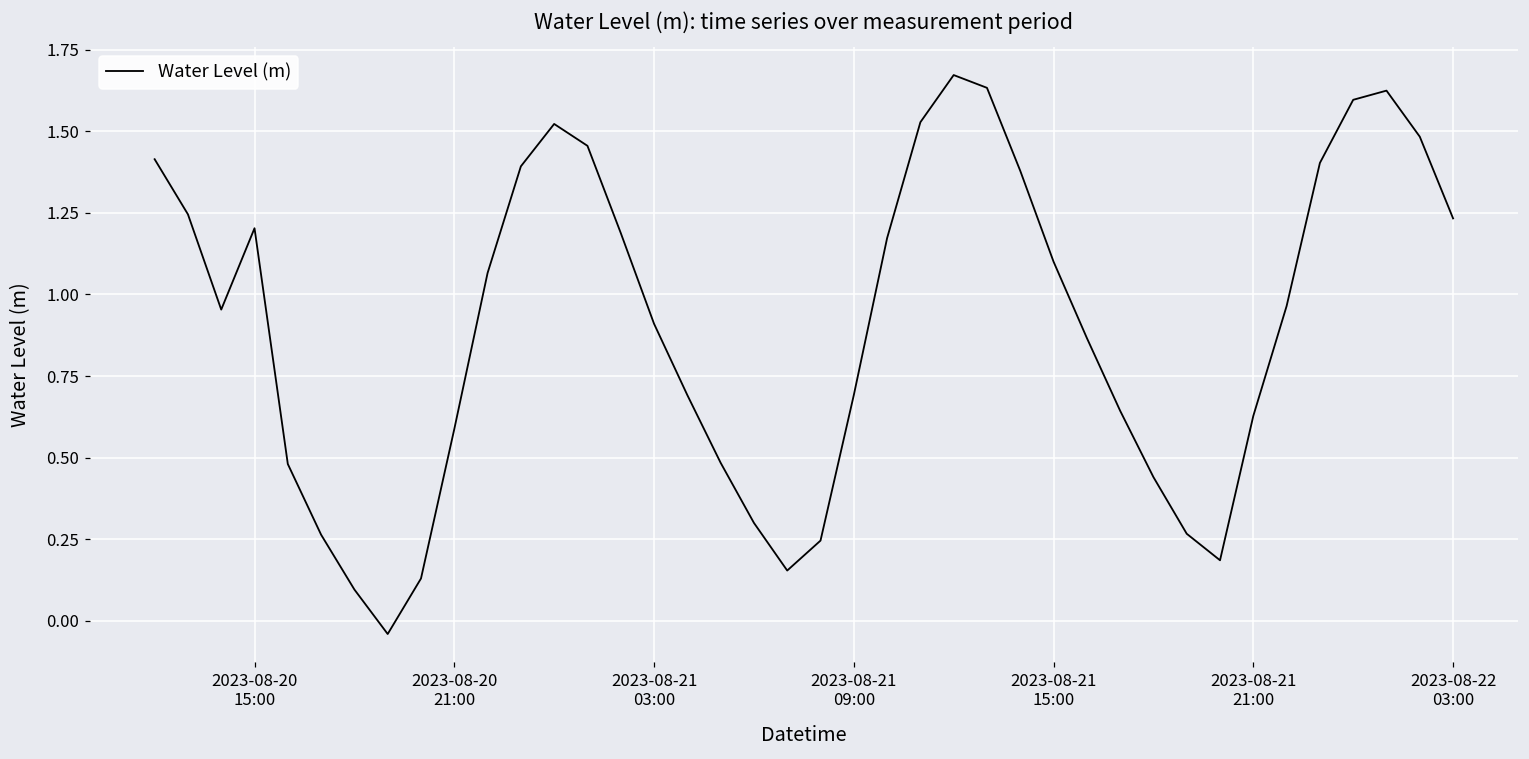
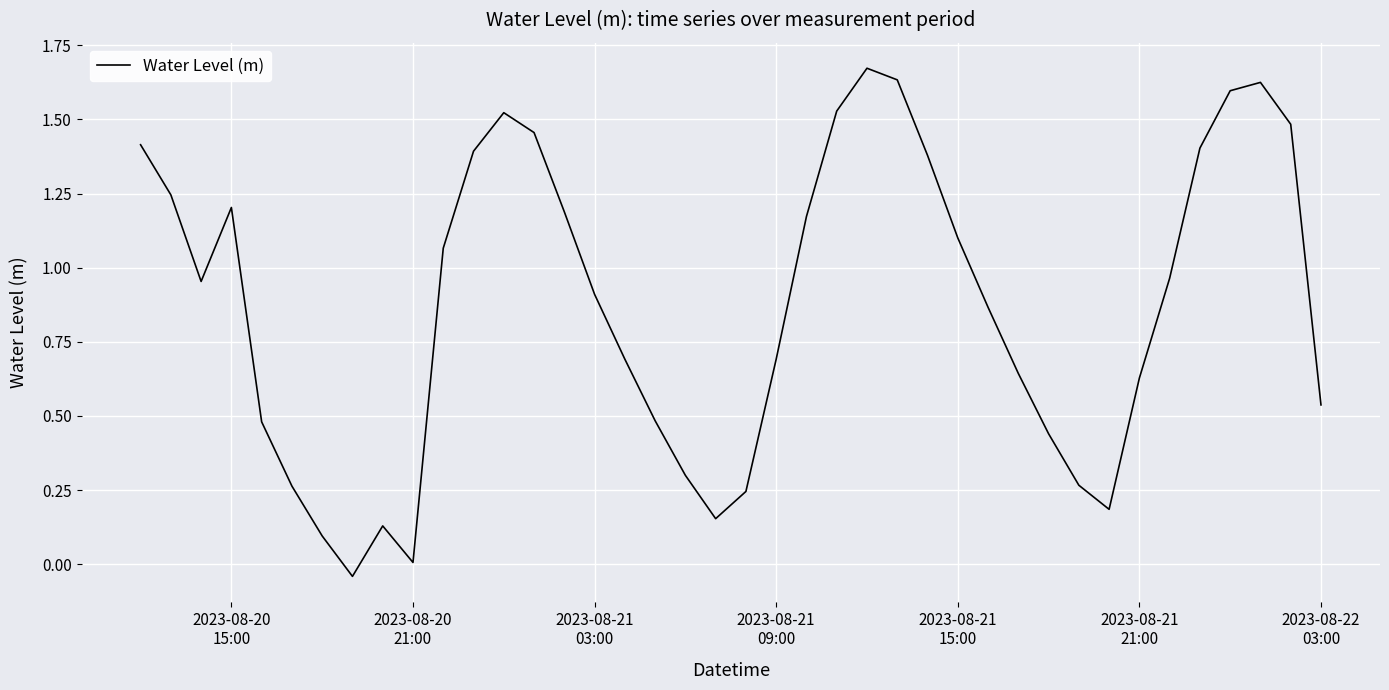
  {
    "2023-08-20 15:00": 1.20,
-   "2023-08-20 21:00": 0.59,
+   "2023-08-20 21:00": 0.01,
    "2023-08-21 03:00": 0.91,
    "2023-08-21 09:00": 0.69,
    "2023-08-21 15:00": 1.10,
    "2023-08-21 21:00": 0.63,
-   "2023-08-22 03:00": 1.23
+   "2023-08-22 03:00": 0.54
  }
